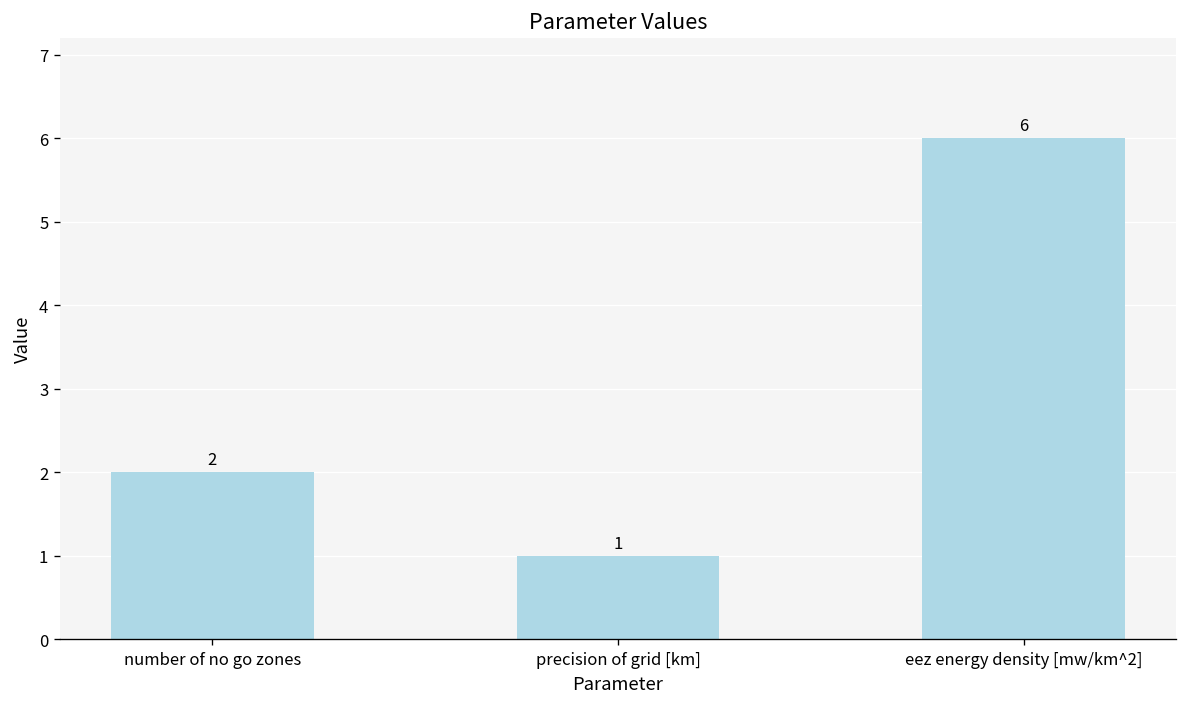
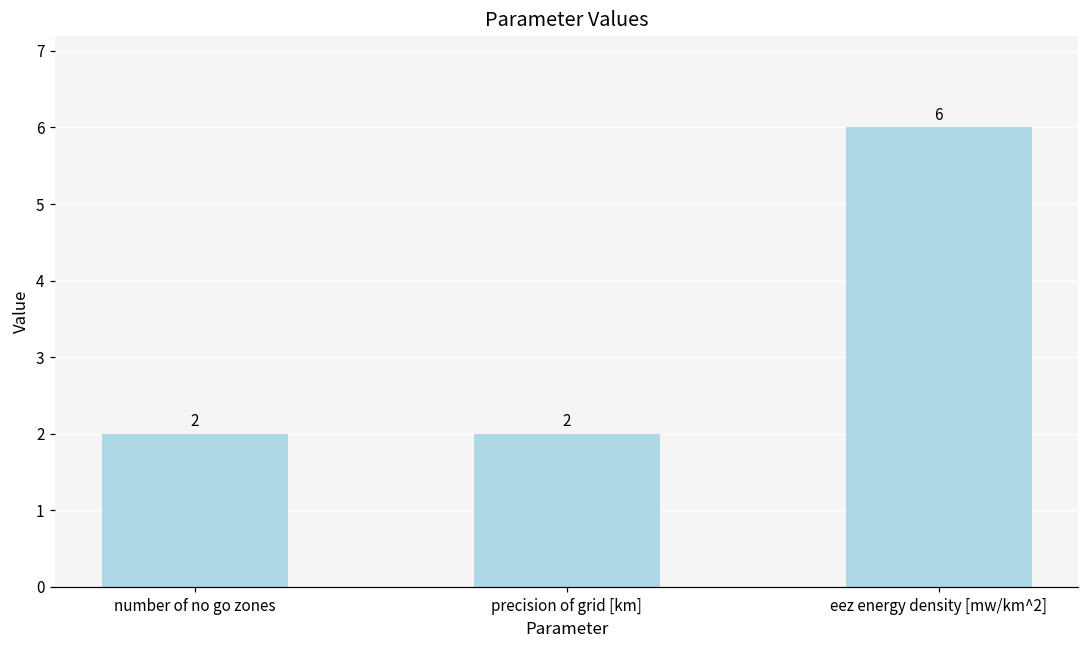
  {
    "number of no go zones": 2,
-   "precision of grid [km]": 1,
+   "precision of grid [km]": 2,
    "eez energy density [mw/km^2]": 6
  }
